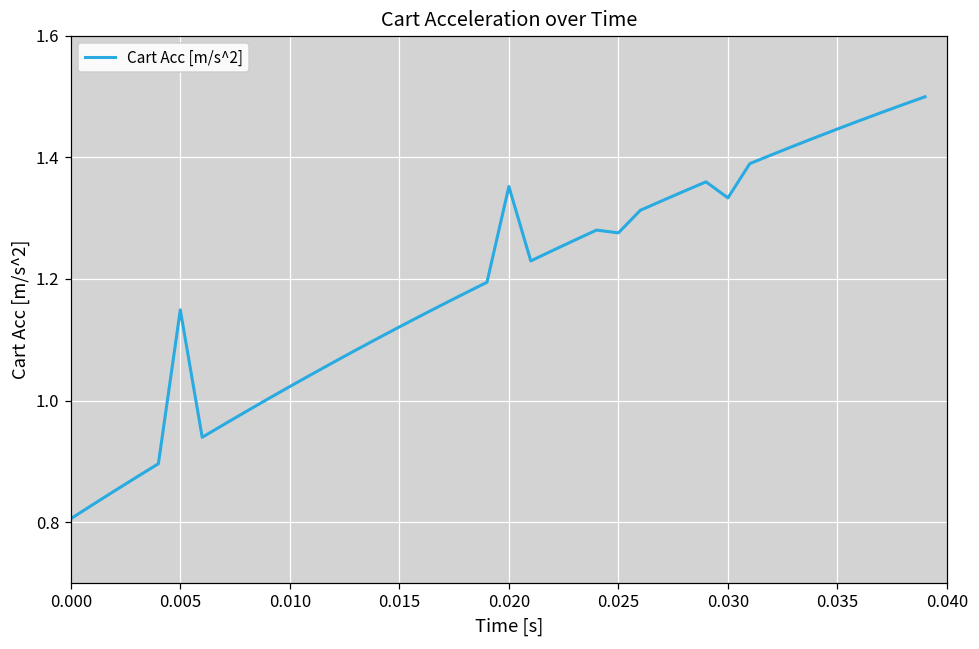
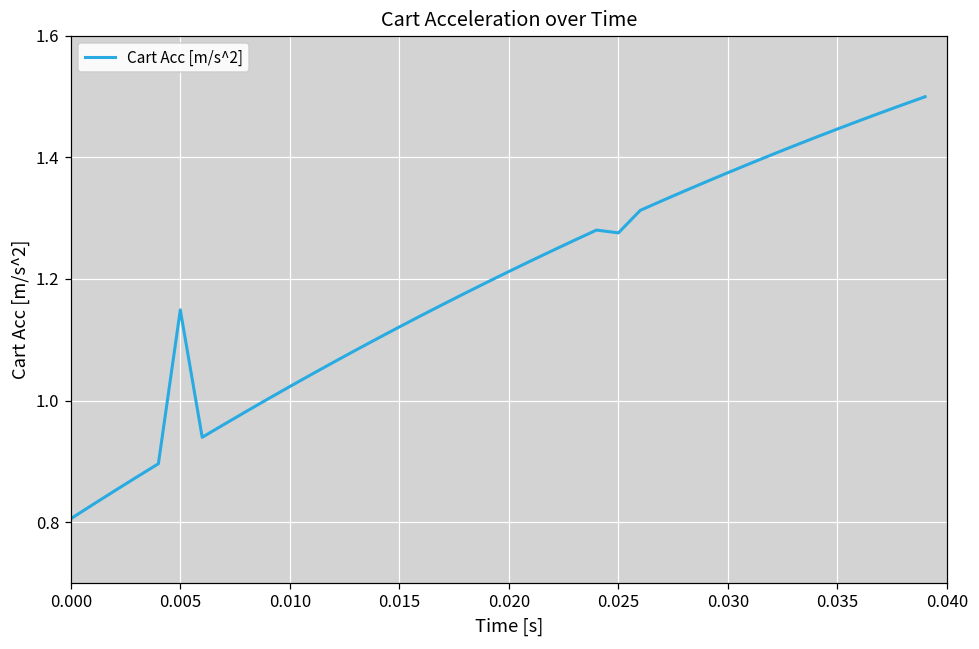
  {
    "0.000": 0.81,
    "0.005": 1.15,
    "0.010": 1.02,
    "0.015": 1.12,
-   "0.020": 1.35,
+   "0.020": 1.21,
    "0.025": 1.28,
-   "0.030": 1.33,
+   "0.030": 1.37,
    "0.035": 1.45
  }
